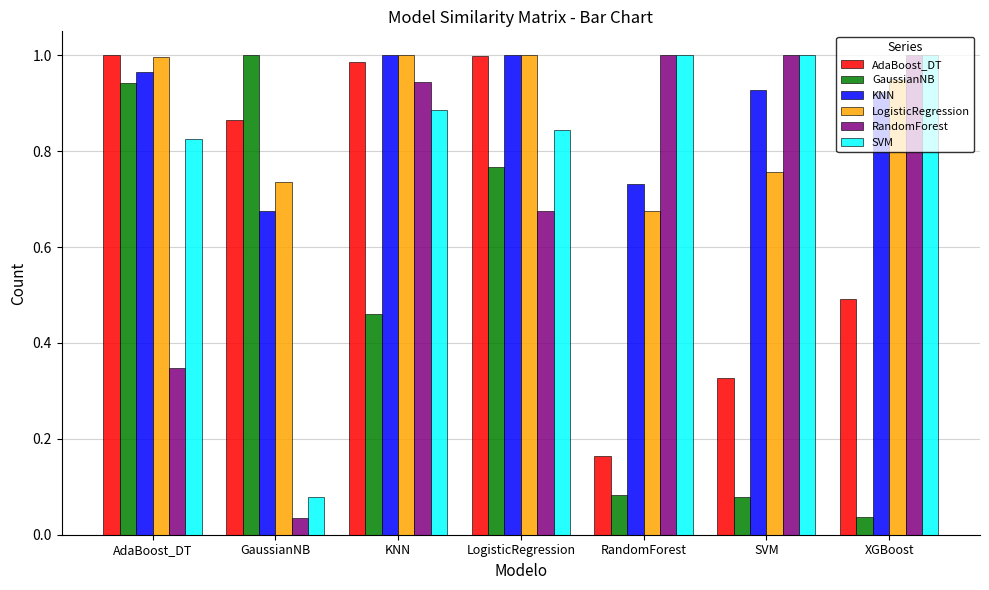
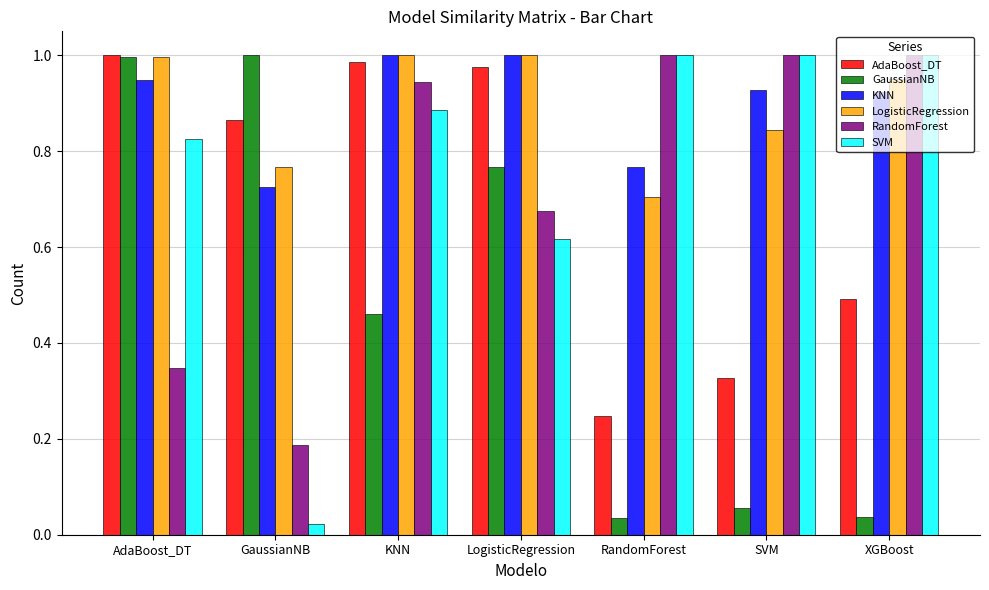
  {
    "AdaBoost_DT": {
      "AdaBoost_DT": 1.00,
      "GaussianNB": 0.86,
      "KNN": 0.99,
-     "LogisticRegression": 1.00,
-     "RandomForest": 0.16,
+     "LogisticRegression": 0.98,
+     "RandomForest": 0.25,
      "SVM": 0.33,
      "XGBoost": 0.49
    },
    "GaussianNB": {
-     "AdaBoost_DT": 0.94,
+     "AdaBoost_DT": 1.00,
      "GaussianNB": 1.00,
      "KNN": 0.46,
      "LogisticRegression": 0.77,
-     "RandomForest": 0.08,
-     "SVM": 0.08,
+     "RandomForest": 0.03,
+     "SVM": 0.06,
      "XGBoost": 0.04
    },
    "KNN": {
-     "AdaBoost_DT": 0.97,
-     "GaussianNB": 0.68,
+     "AdaBoost_DT": 0.95,
+     "GaussianNB": 0.72,
      "KNN": 1.00,
      "LogisticRegression": 1.00,
-     "RandomForest": 0.73,
+     "RandomForest": 0.77,
      "SVM": 0.93
    },
    "LogisticRegression": {
      "AdaBoost_DT": 1.00,
-     "GaussianNB": 0.74,
+     "GaussianNB": 0.77,
      "KNN": 1.00,
      "LogisticRegression": 1.00,
-     "RandomForest": 0.68,
-     "SVM": 0.76
+     "RandomForest": 0.70,
+     "SVM": 0.84
    },
    "RandomForest": {
      "AdaBoost_DT": 0.35,
-     "GaussianNB": 0.03,
+     "GaussianNB": 0.19,
      "KNN": 0.94,
      "LogisticRegression": 0.68,
      "RandomForest": 1.00,
      "SVM": 1.00
    },
    "SVM": {
      "AdaBoost_DT": 0.82,
-     "GaussianNB": 0.08,
+     "GaussianNB": 0.02,
      "KNN": 0.89,
-     "LogisticRegression": 0.84,
+     "LogisticRegression": 0.62,
      "RandomForest": 1.00,
      "SVM": 1.00
    }
  }
